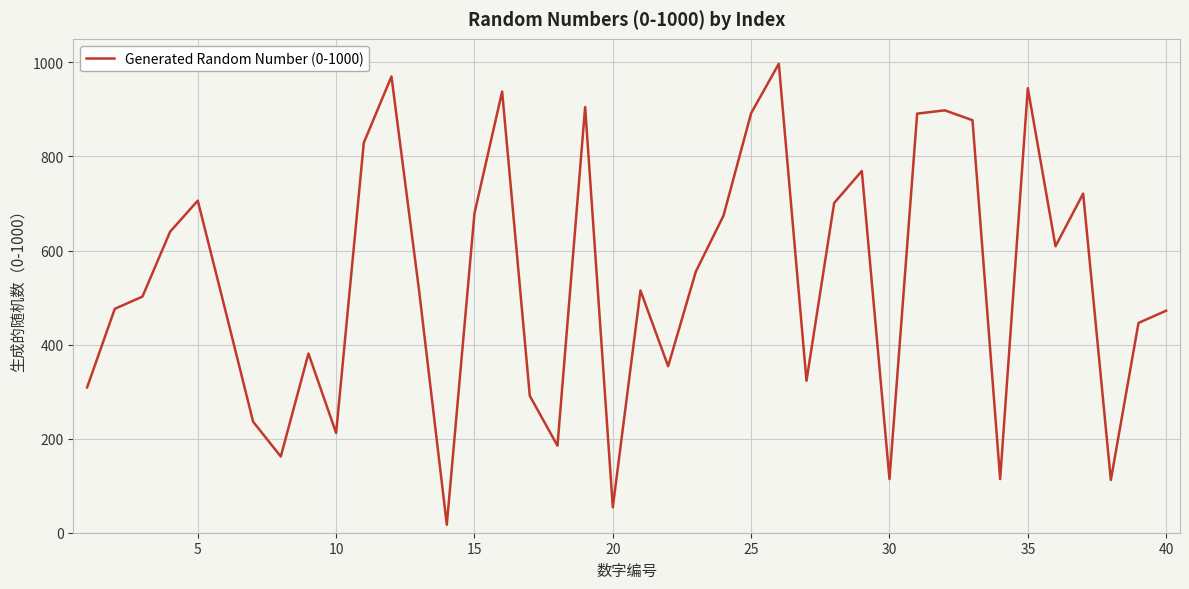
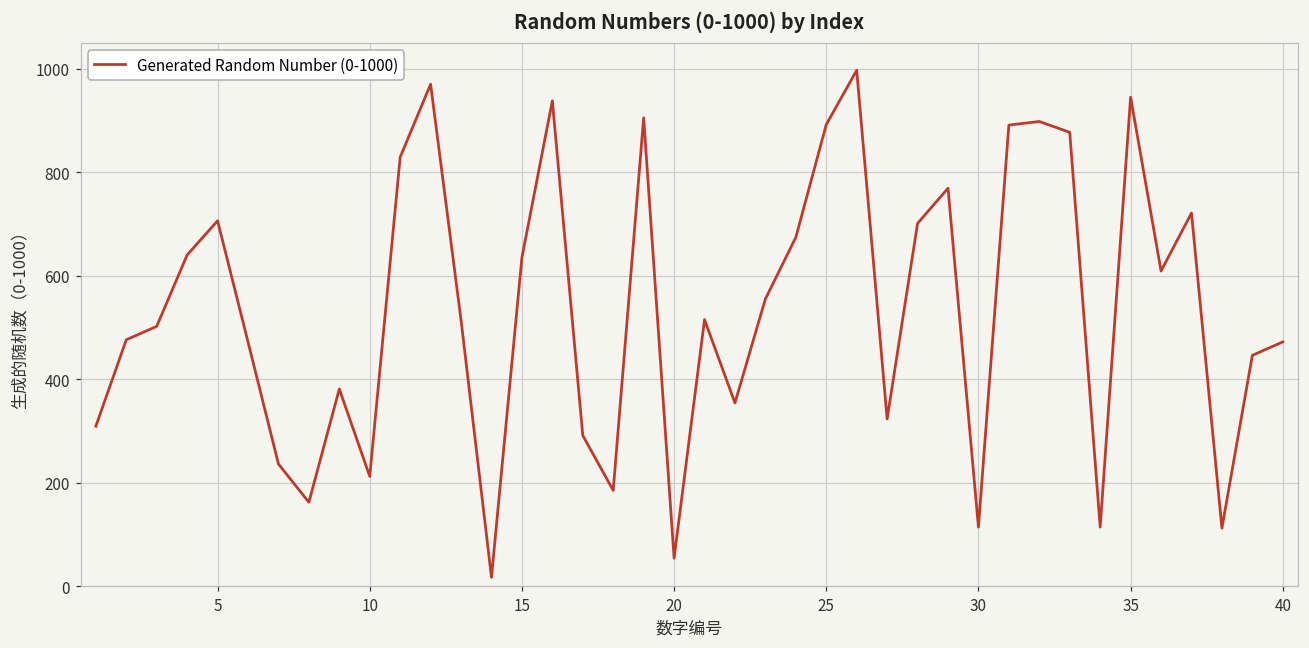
  {
    "5": 710,
    "10": 210,
-   "15": 680,
+   "15": 640,
    "20": 50,
    "25": 890,
    "30": 110,
    "35": 950,
    "40": 470
  }
